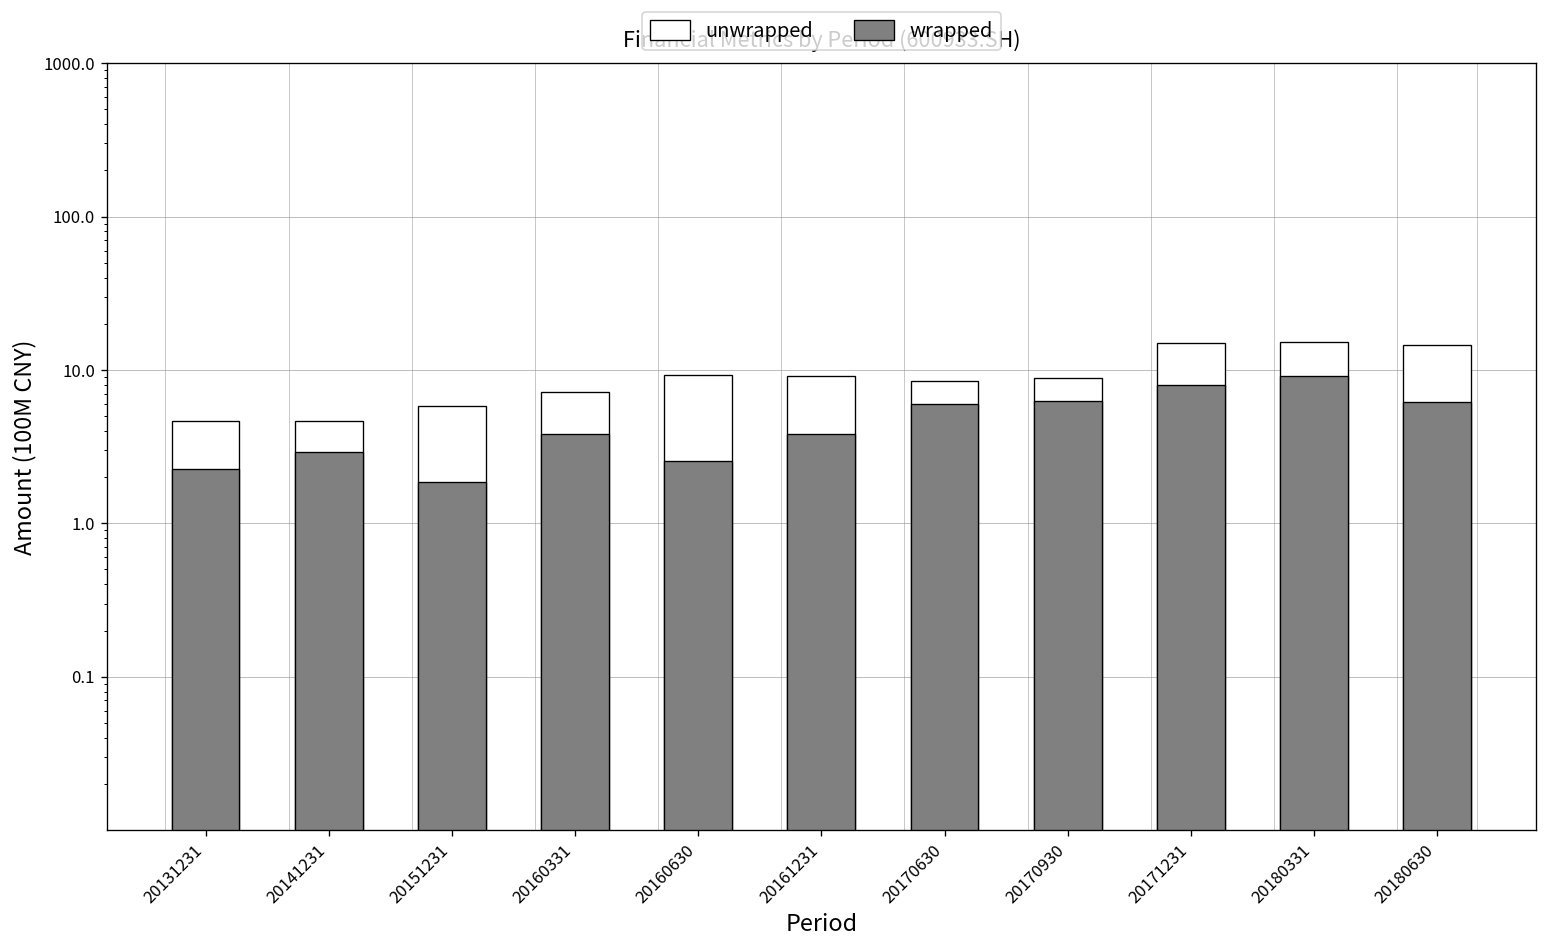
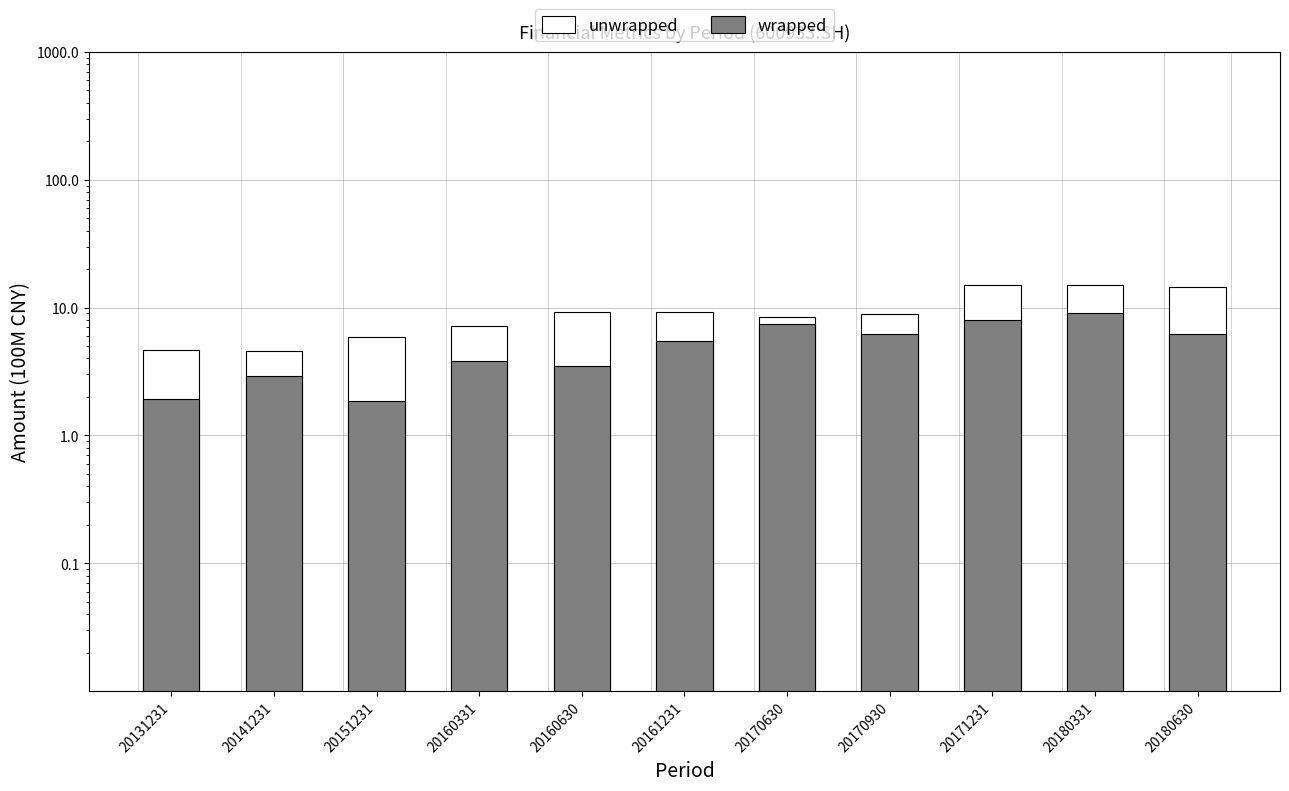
  {
    "unwrapped": {
      "20131231": 4.7,
      "20141231": 4.6,
      "20151231": 6,
      "20160331": 7,
      "20160630": 9,
      "20161231": 9,
      "20170630": 8,
      "20170930": 9,
      "20171231": 15,
      "20180331": 15,
      "20180630": 14
    },
    "wrapped": {
-     "20131231": 2.3,
-     "20160630": 2.5,
-     "20161231": 3.8,
-     "20170630": 6
+     "20131231": 1.9,
+     "20160630": 3.5,
+     "20161231": 5.5,
+     "20170630": 7
    }
  }
